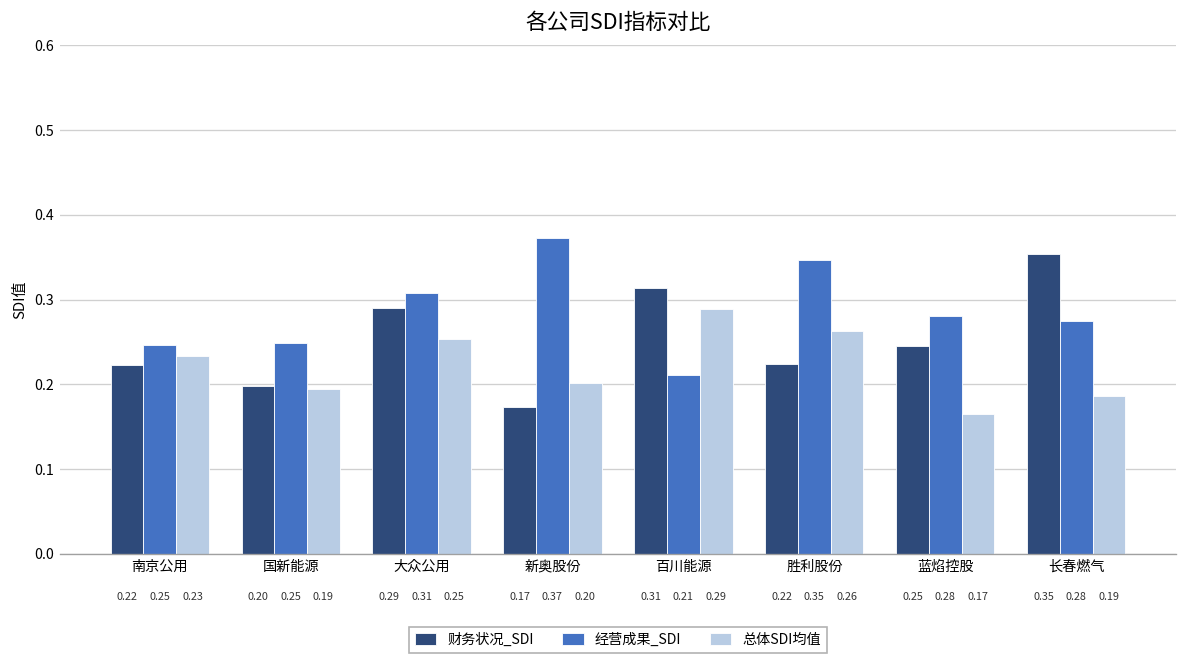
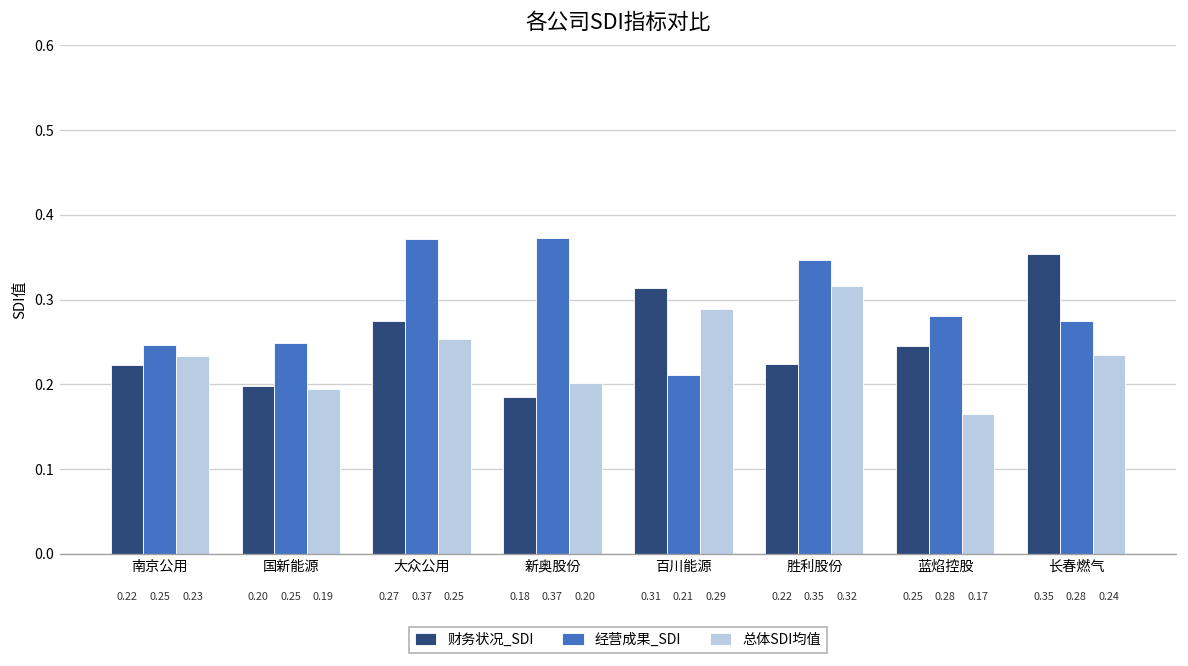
  {
    "财务状况_SDI": {
-     "大众公用": 0.29,
-     "新奥股份": 0.17
+     "大众公用": 0.27,
+     "新奥股份": 0.18
    },
    "经营成果_SDI": {
-     "大众公用": 0.31
+     "大众公用": 0.37
    },
    "总体SDI均值": {
-     "胜利股份": 0.26,
-     "长春燃气": 0.19
+     "胜利股份": 0.32,
+     "长春燃气": 0.24
    }
  }
